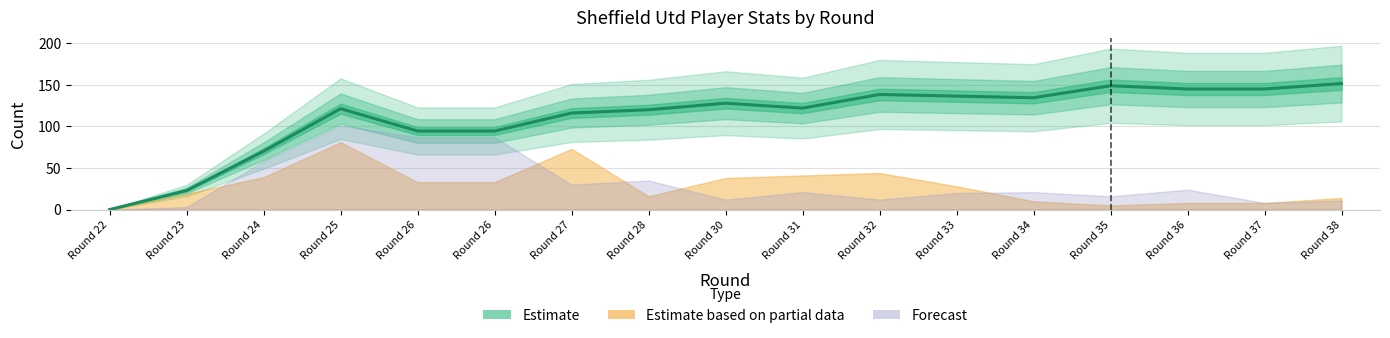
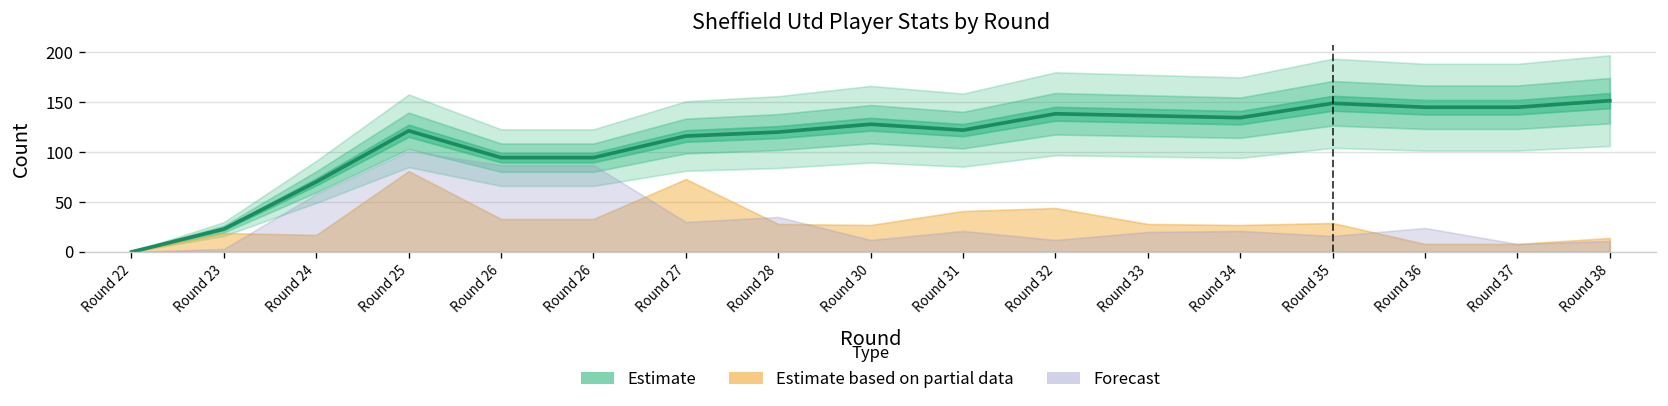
  {
    "Estimate based on partial data": {
      "Round 23": 20,
-     "Round 24": 40,
+     "Round 24": 20,
      "Round 25": 80,
      "Round 27": 70,
-     "Round 28": 20,
-     "Round 30": 40,
+     "Round 28": 30,
+     "Round 30": 30,
      "Round 31": 40,
      "Round 32": 40,
      "Round 33": 30,
-     "Round 34": 10,
-     "Round 35": 10,
+     "Round 34": 30,
+     "Round 35": 30,
      "Round 36": 10
    }
  }
